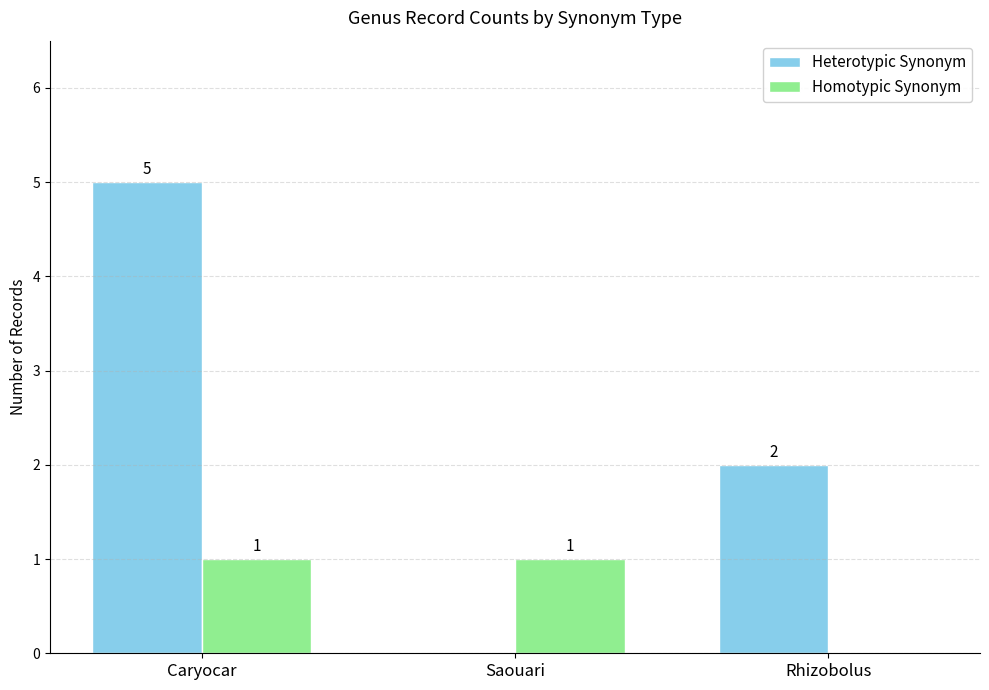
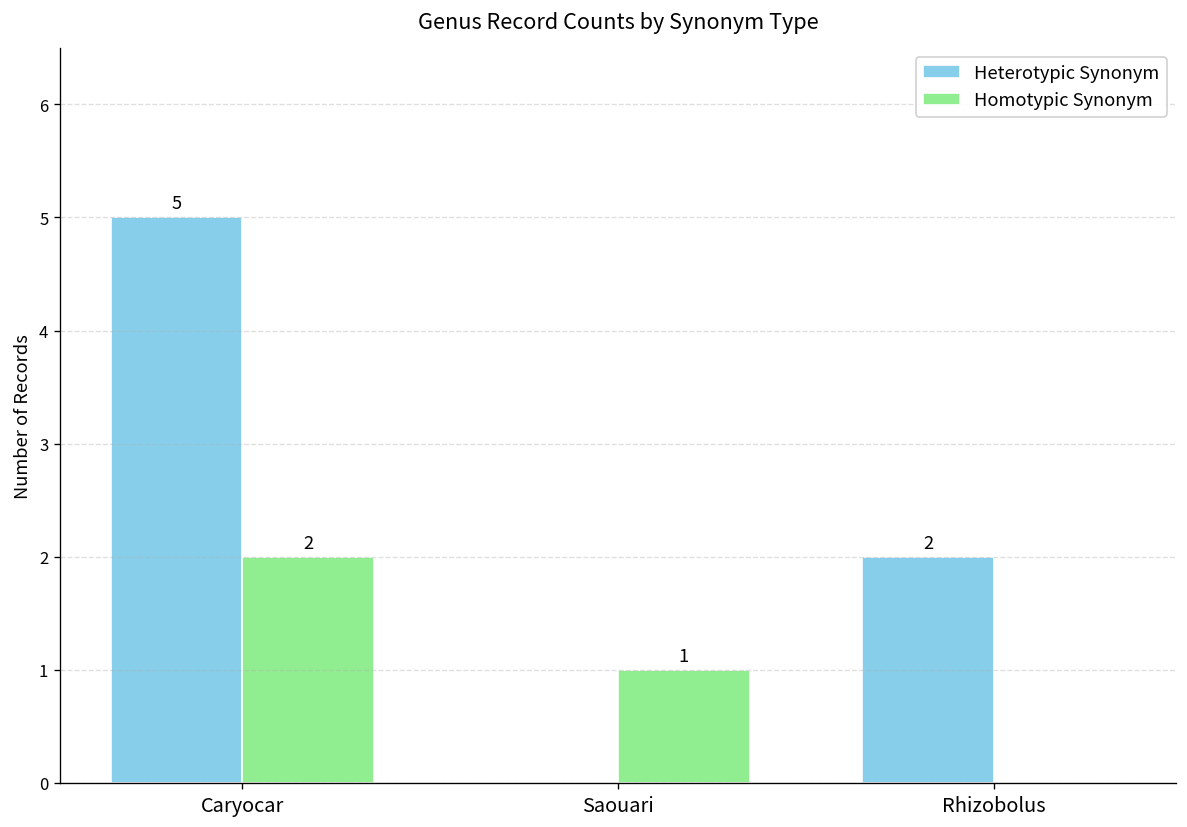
  {
    "Heterotypic Synonym": {
      "Caryocar": 5,
      "Rhizobolus": 2
    },
    "Homotypic Synonym": {
-     "Caryocar": 1,
+     "Caryocar": 2,
      "Saouari": 1
    }
  }
